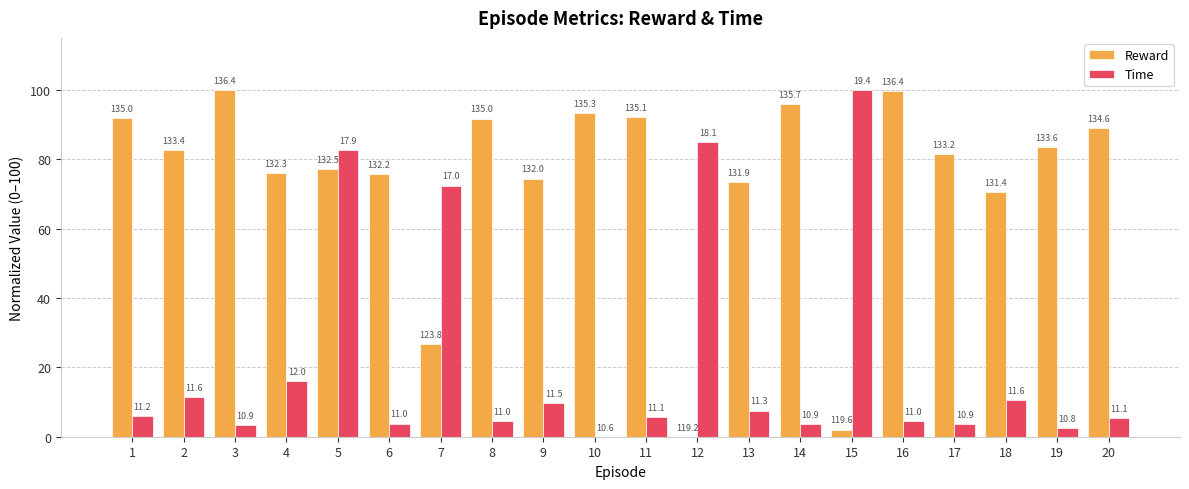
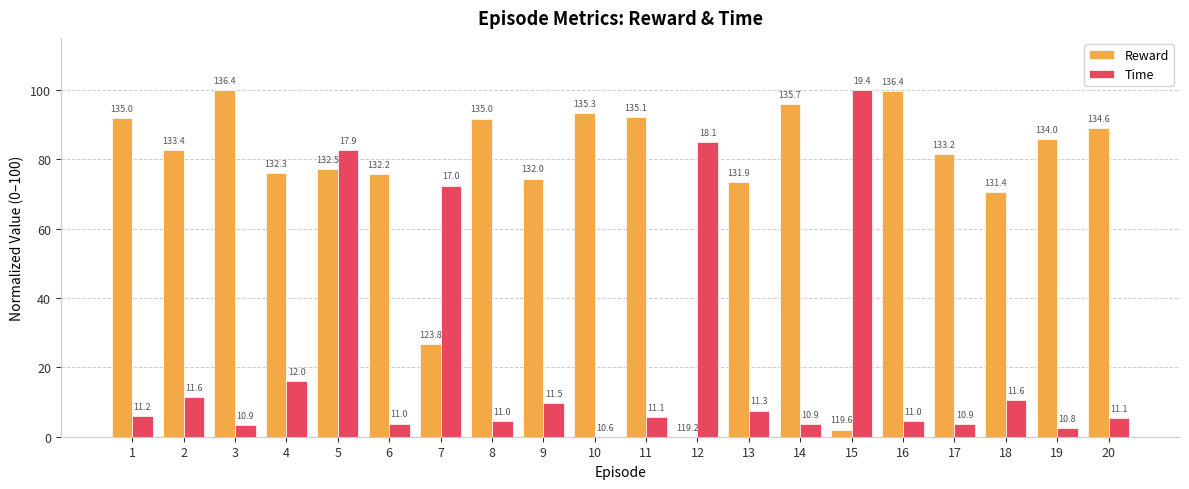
  {
    "Reward": {
-     "19": 133.6
+     "19": 134.0
    }
  }
